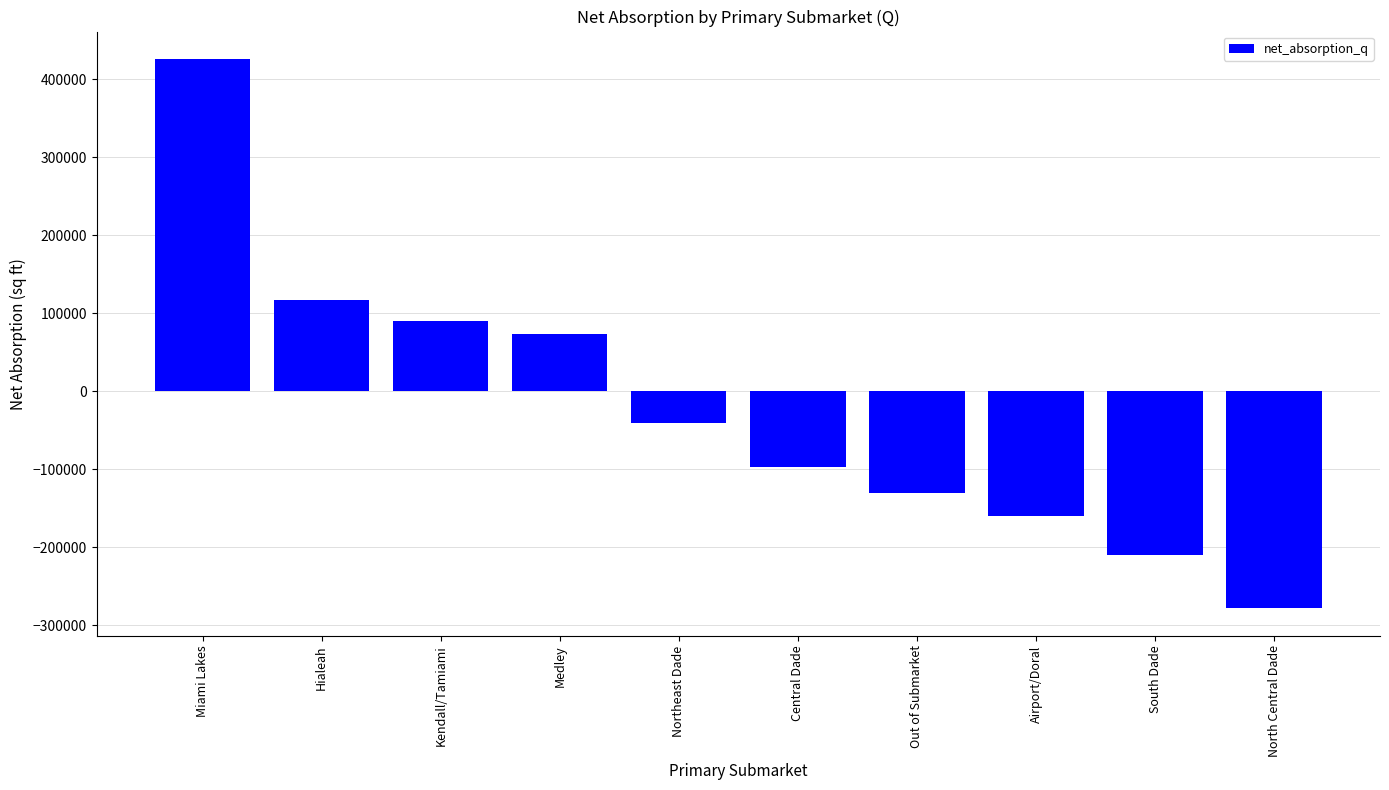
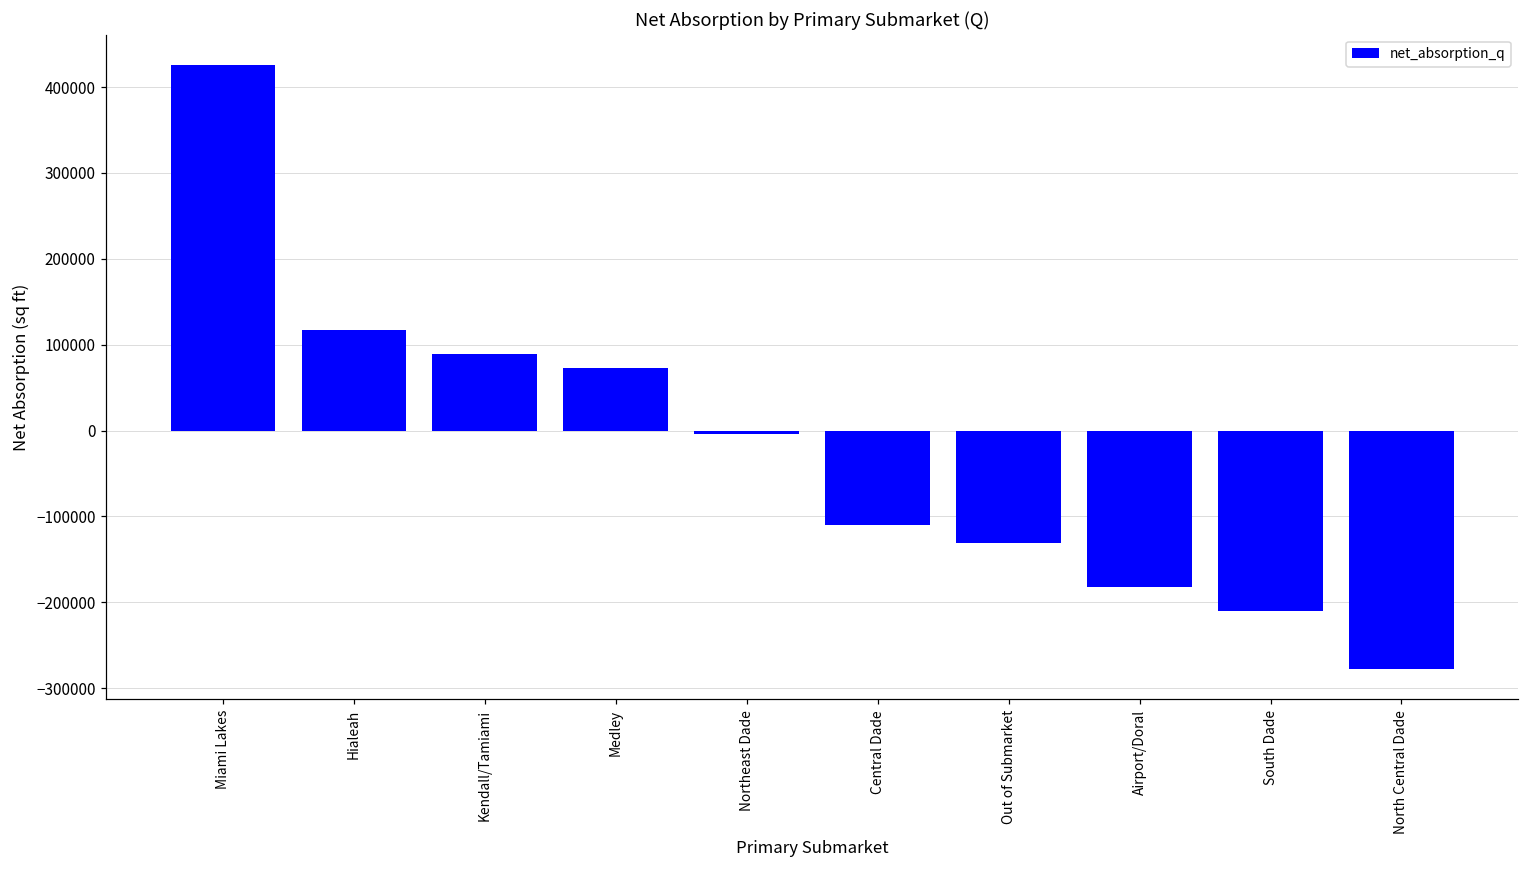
  {
    "Miami Lakes": 430000,
    "Hialeah": 120000,
    "Kendall/Tamiami": 90000,
    "Medley": 70000,
-   "Northeast Dade": -40000,
-   "Central Dade": -100000,
+   "Northeast Dade": 0,
+   "Central Dade": -110000,
    "Out of Submarket": -130000,
-   "Airport/Doral": -160000,
+   "Airport/Doral": -180000,
    "South Dade": -210000,
    "North Central Dade": -280000
  }
